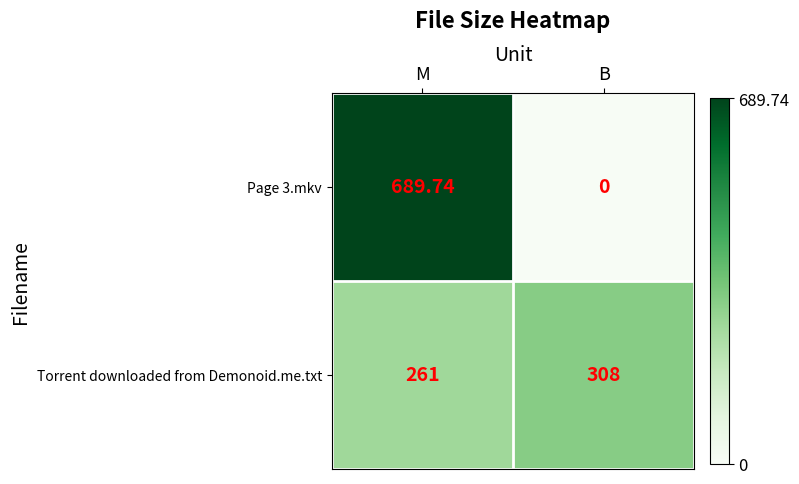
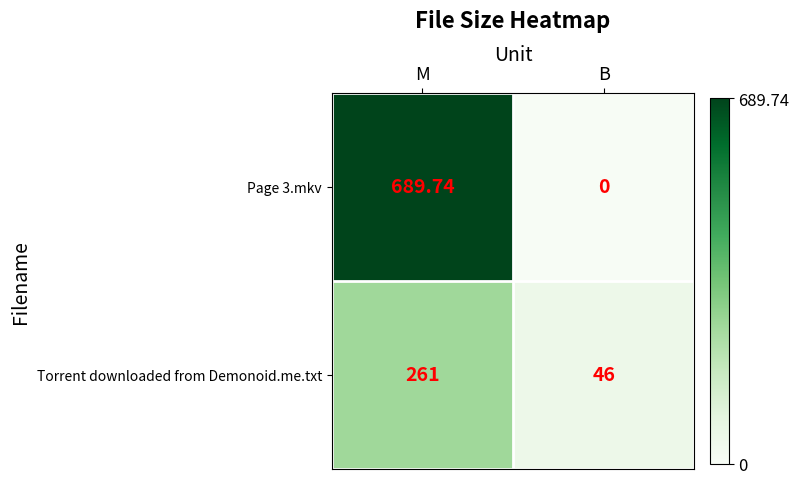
  {
    "Page 3.mkv": {
      "M": 689.74,
      "B": 0
    },
    "Torrent downloaded from Demonoid.me.txt": {
      "M": 261,
-     "B": 308
+     "B": 46
    }
  }
